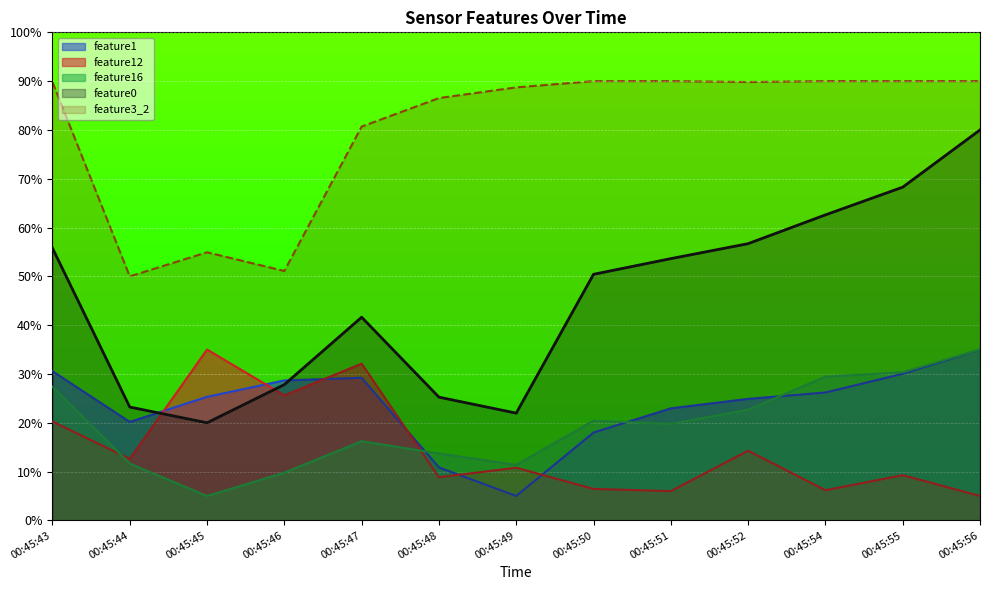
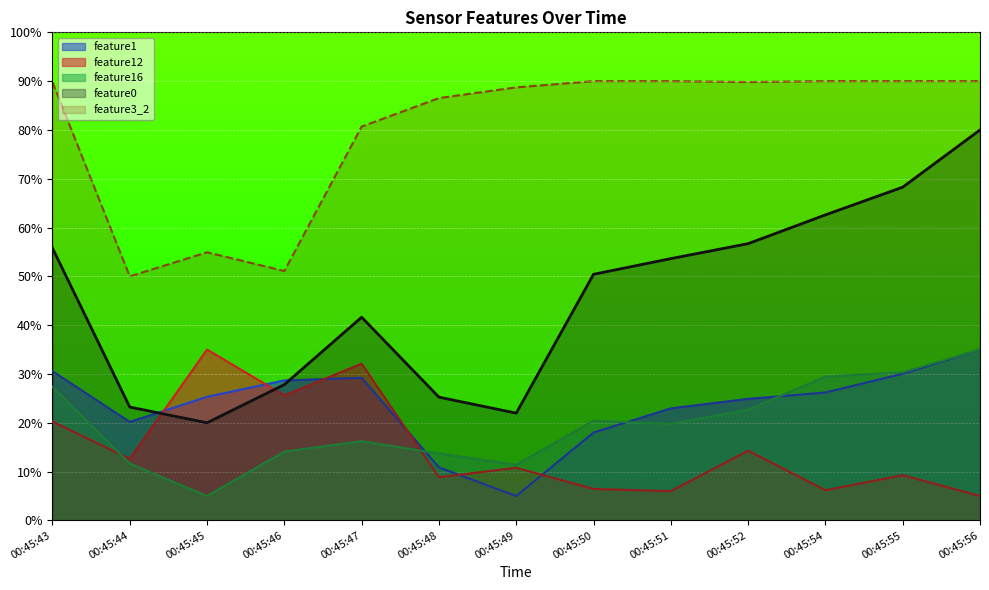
  {
    "feature1": {
      "00:45:43": "31%",
      "00:45:44": "20%",
      "00:45:45": "25%",
      "00:45:46": "29%",
      "00:45:47": "29%",
      "00:45:48": "11%",
      "00:45:49": "5%",
      "00:45:50": "18%",
      "00:45:51": "23%",
      "00:45:52": "25%",
      "00:45:54": "26%"
    },
    "feature12": {
      "00:45:43": "20%",
      "00:45:44": "13%",
      "00:45:45": "35%",
      "00:45:46": "26%",
      "00:45:47": "32%",
      "00:45:48": "9%",
      "00:45:49": "11%",
      "00:45:50": "6%",
      "00:45:51": "6%",
      "00:45:52": "14%",
      "00:45:54": "6%",
      "00:45:55": "9%",
      "00:45:56": "5%"
    },
    "feature16": {
      "00:45:43": "27%",
      "00:45:44": "12%",
      "00:45:45": "5%",
-     "00:45:46": "10%",
+     "00:45:46": "14%",
      "00:45:47": "16%",
      "00:45:48": "14%",
      "00:45:49": "11%",
      "00:45:50": "20%",
      "00:45:51": "20%",
      "00:45:52": "23%",
      "00:45:54": "29%"
    }
  }
